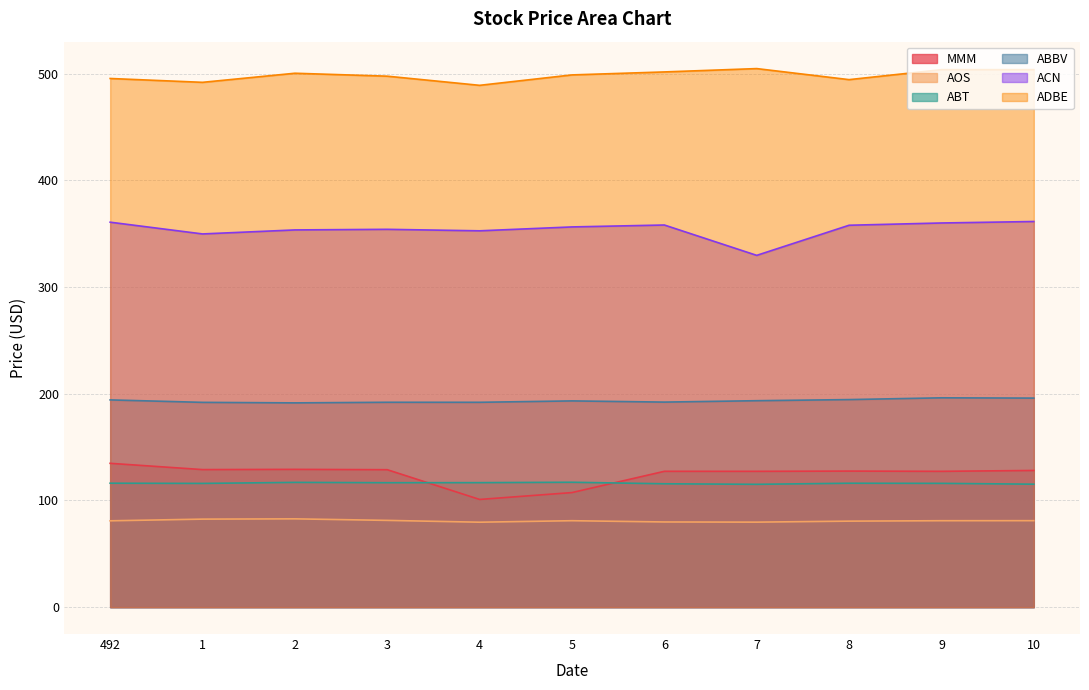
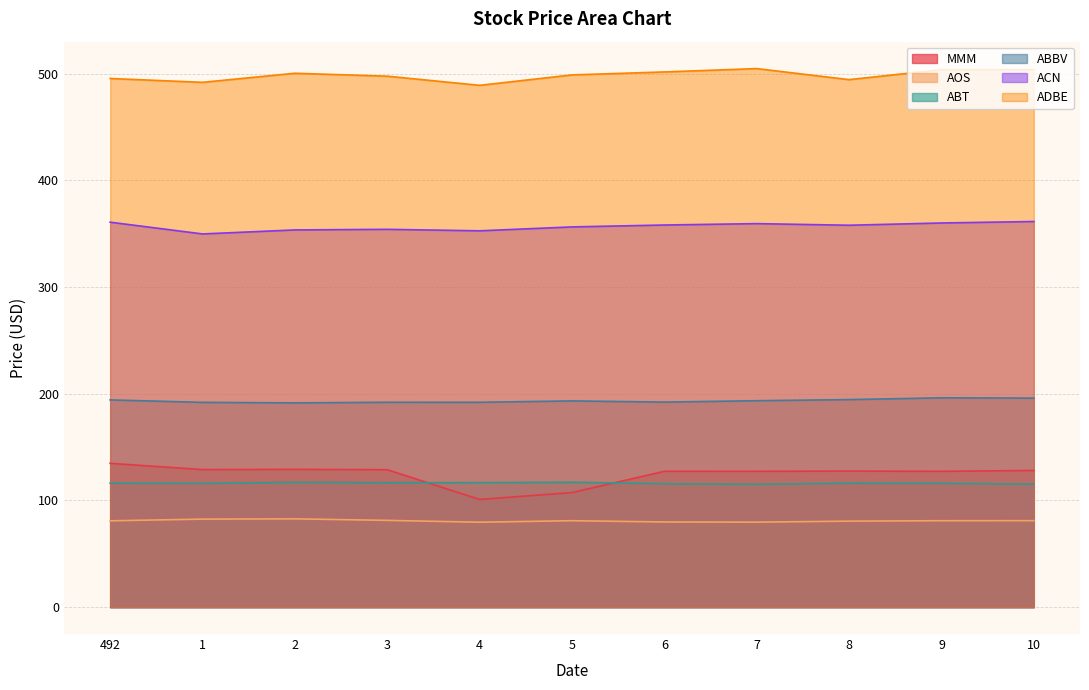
  {
    "MMM": {
      "492": 135,
      "1": 129,
      "2": 129,
      "3": 129,
      "4": 101,
      "5": 107,
      "6": 127,
      "7": 127,
      "8": 127,
      "9": 127,
      "10": 128
    },
    "ACN": {
      "492": 361,
      "1": 350,
      "2": 353,
      "3": 354,
      "4": 353,
      "5": 356,
      "6": 358,
-     "7": 330,
+     "7": 359,
      "8": 358,
      "9": 360,
      "10": 361
    }
  }
